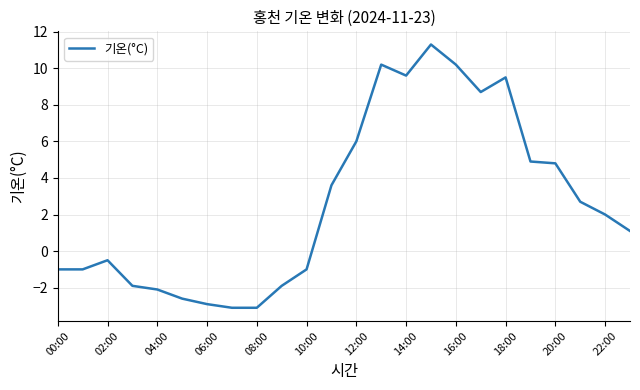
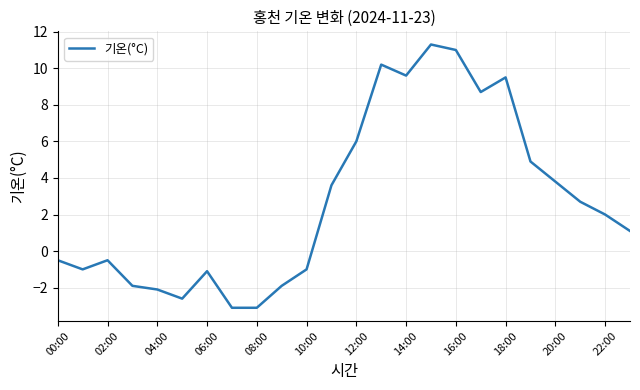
  {
-   "00:00": -1.0,
+   "00:00": -0.5,
    "02:00": -0.5,
    "04:00": -2.1,
-   "06:00": -2.9,
+   "06:00": -1.1,
    "08:00": -3.1,
    "10:00": -1.0,
    "12:00": 6.0,
    "14:00": 9.6,
-   "16:00": 10.2,
+   "16:00": 11.0,
    "18:00": 9.5,
-   "20:00": 4.8,
+   "20:00": 3.8,
    "22:00": 2.0
  }
